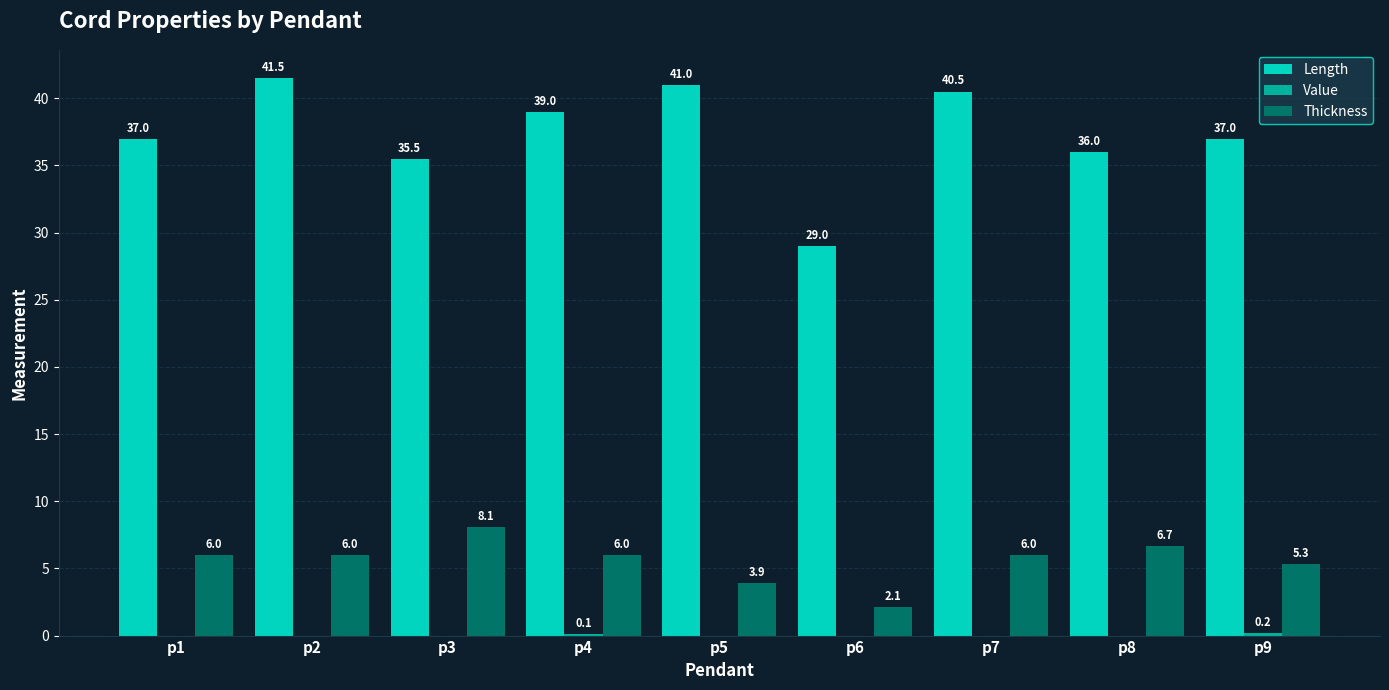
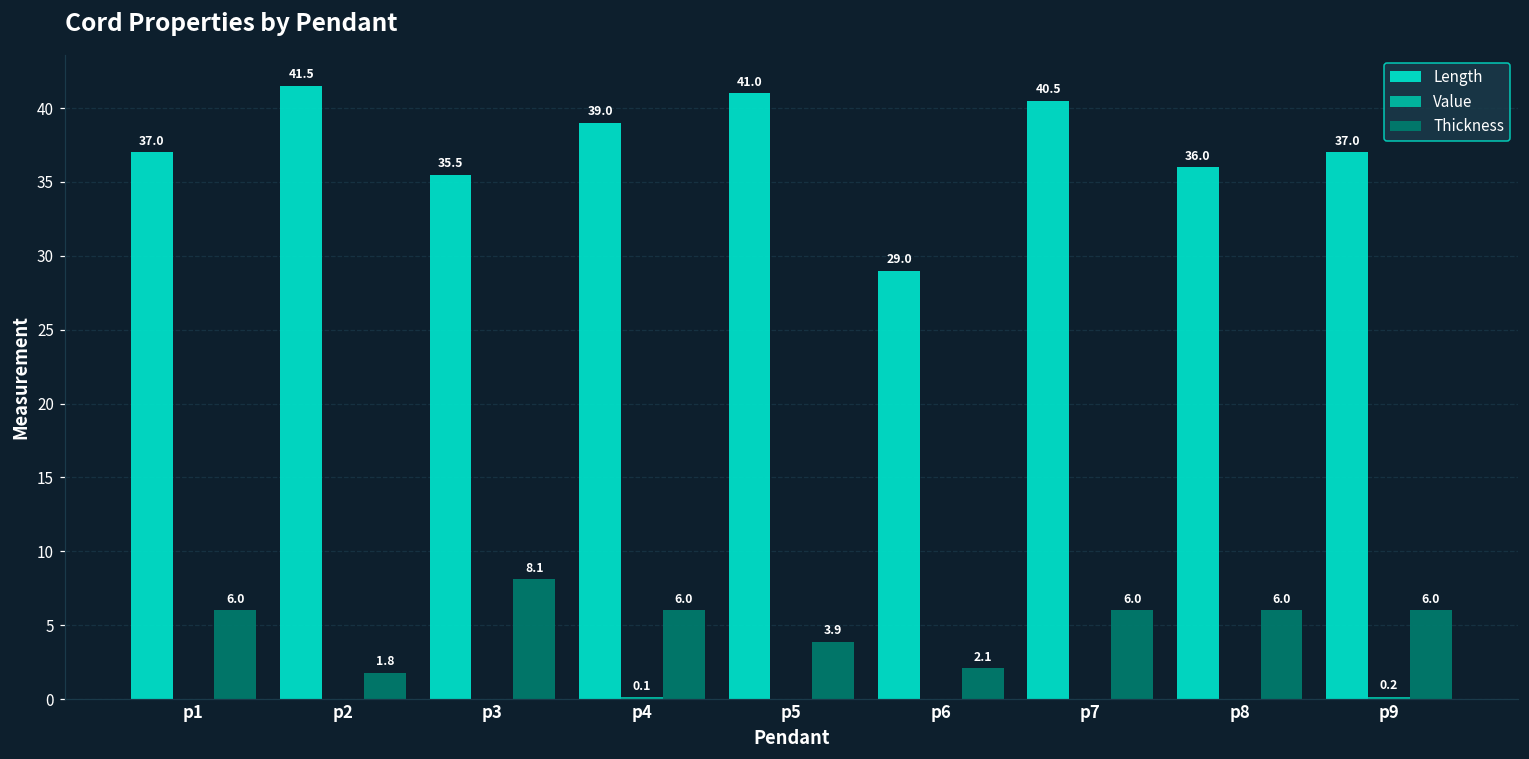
  {
    "Thickness": {
      "p1": 6.0,
-     "p2": 6.0,
+     "p2": 1.8,
      "p3": 8.1,
      "p4": 6.0,
      "p5": 3.9,
      "p6": 2.1,
      "p7": 6.0,
-     "p8": 6.7,
-     "p9": 5.3
+     "p8": 6.0,
+     "p9": 6.0
    }
  }
